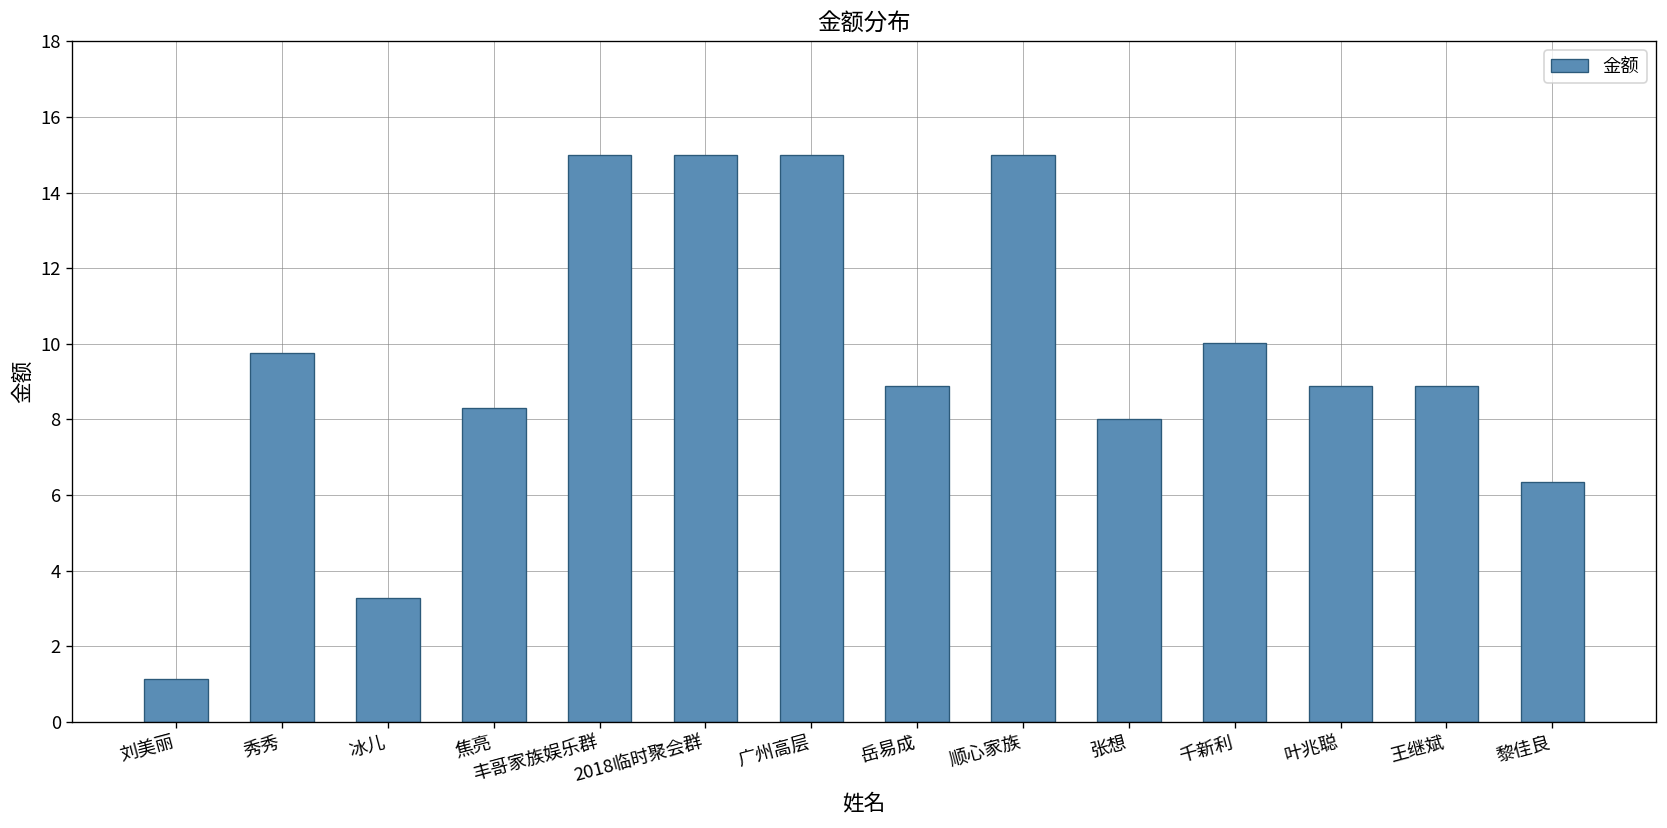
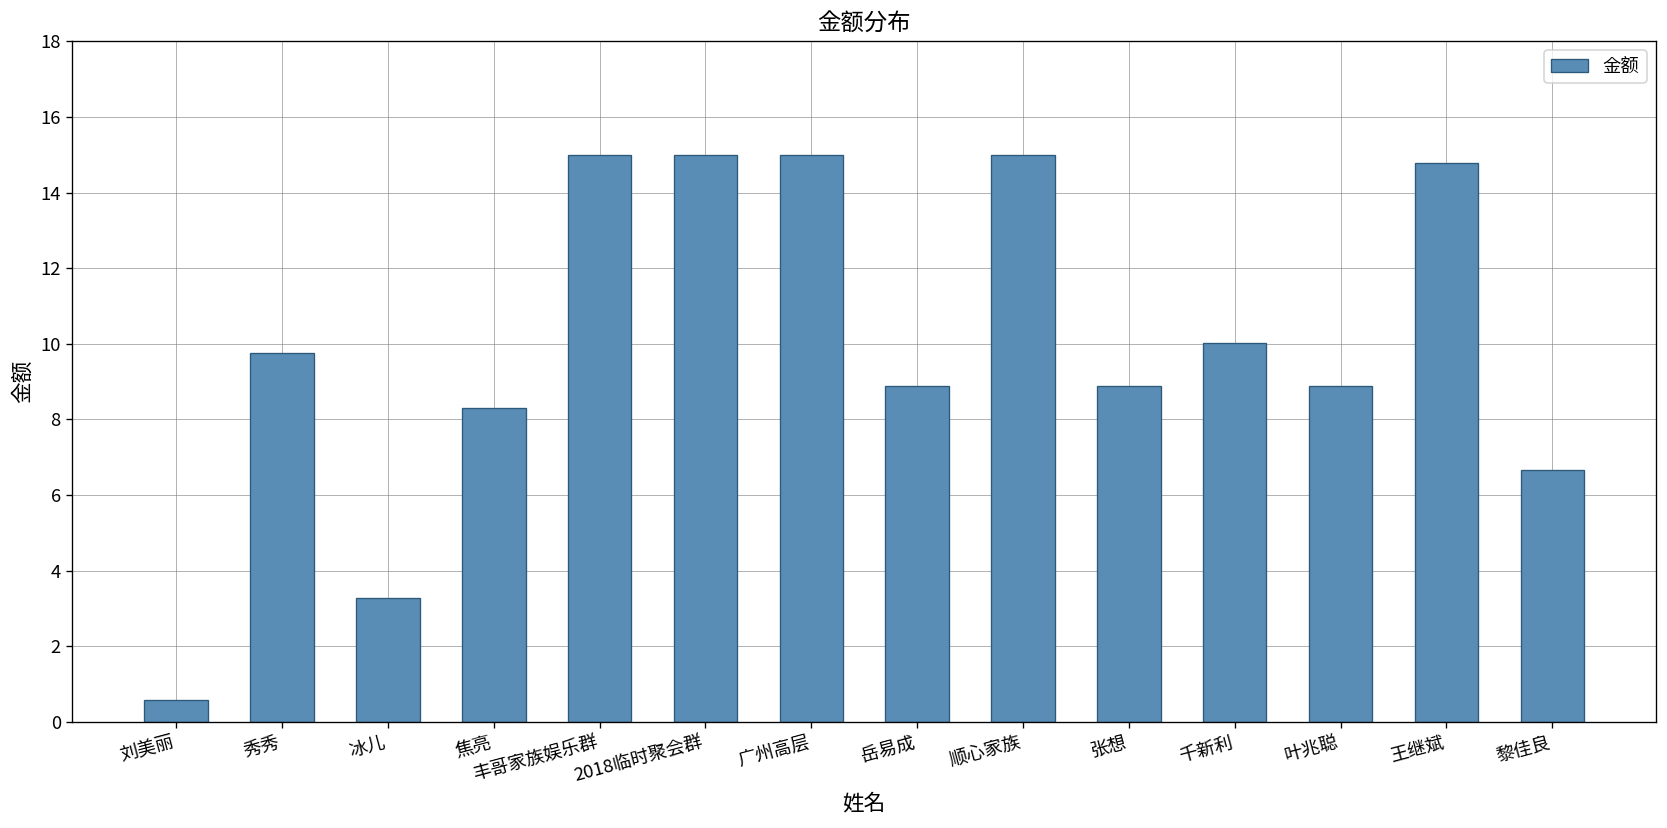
  {
-   "刘美丽": 1.2,
+   "刘美丽": 0.6,
    "秀秀": 9.8,
    "冰儿": 3.3,
    "焦亮": 8.3,
    "丰哥家族娱乐群": 15.0,
    "2018临时聚会群": 15.0,
    "广州高层": 15.0,
    "岳易成": 8.9,
    "顺心家族": 15.0,
-   "张想": 8.0,
+   "张想": 8.9,
    "千新利": 10.0,
    "叶兆聪": 8.9,
-   "王继斌": 8.9,
-   "黎佳良": 6.4
+   "王继斌": 14.8,
+   "黎佳良": 6.7
  }
